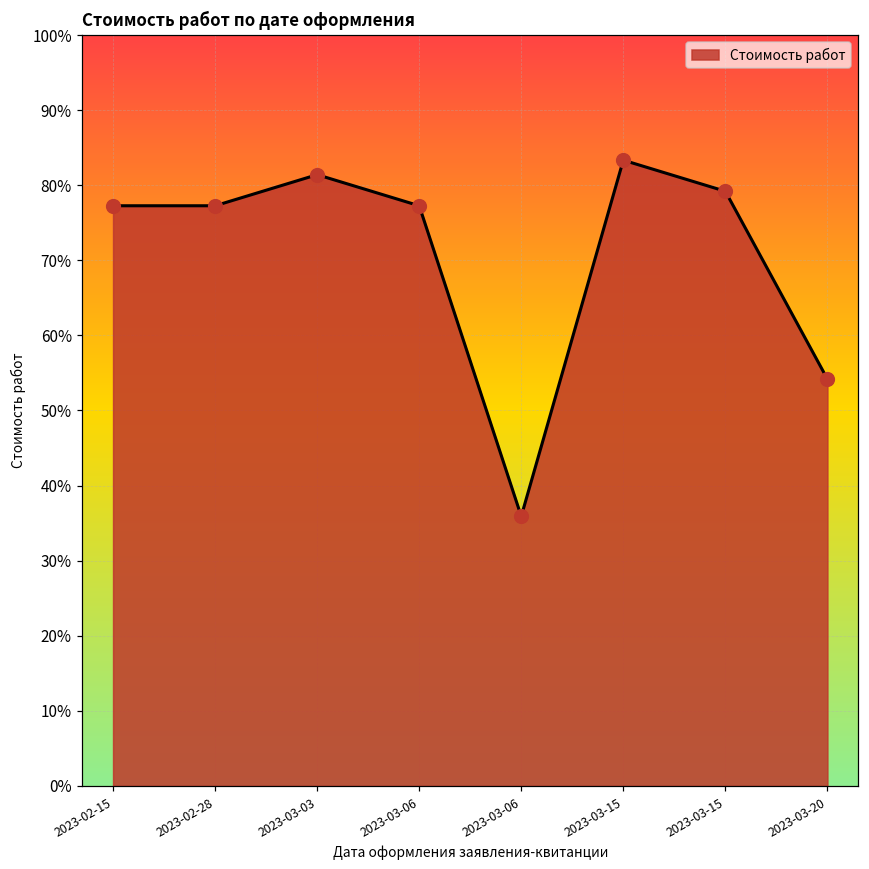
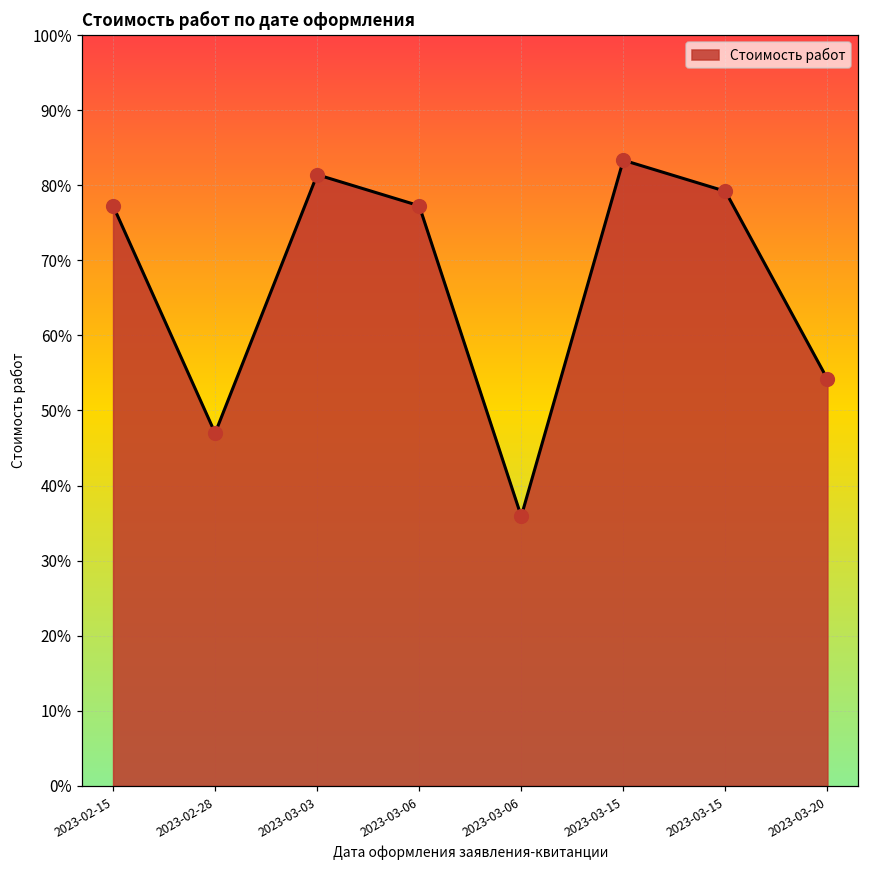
  {
    "2023-02-15": "77%",
-   "2023-02-28": "77%",
+   "2023-02-28": "47%",
    "2023-03-03": "81%",
    "2023-03-20": "54%"
  }
